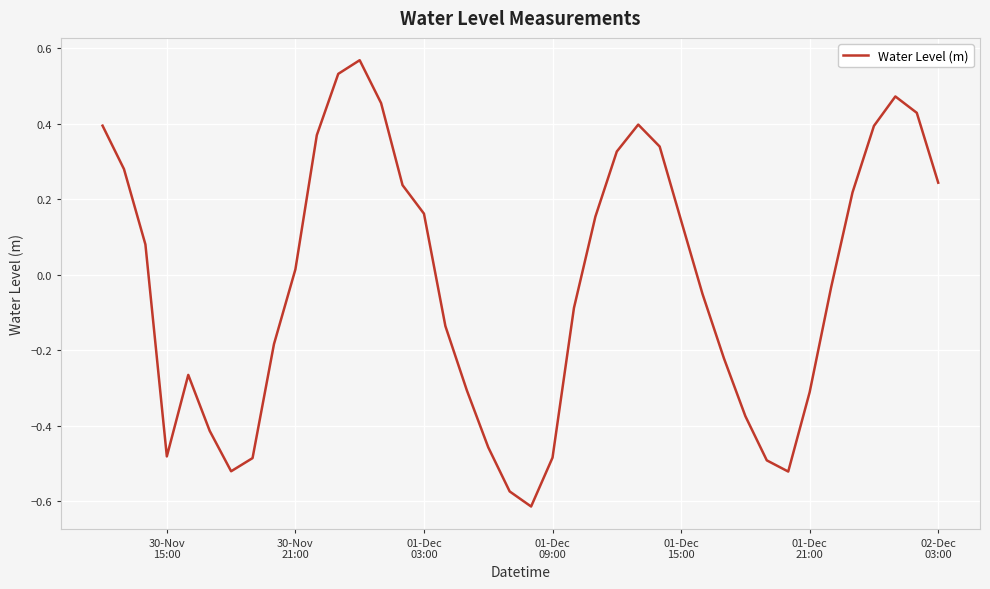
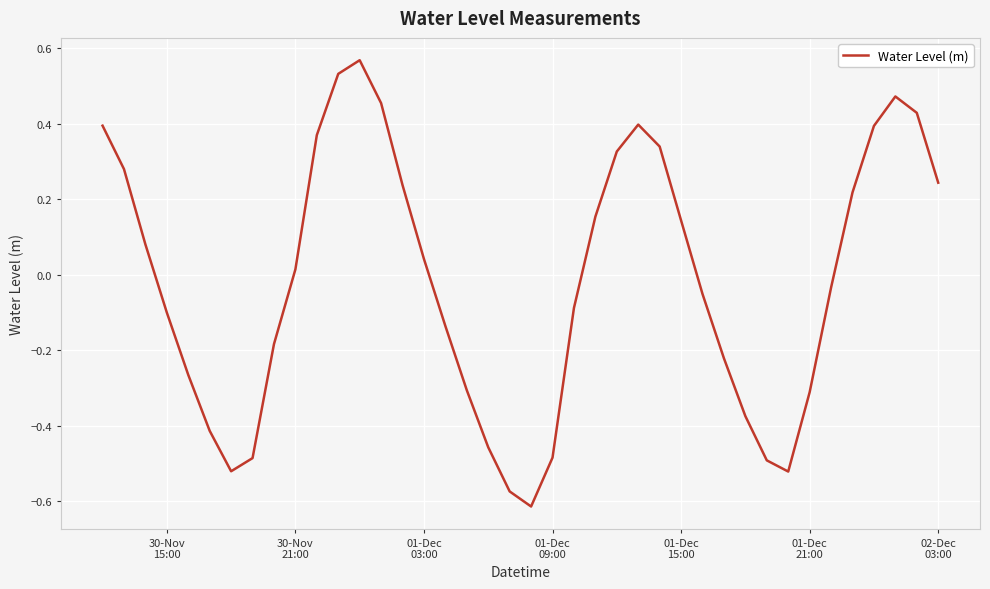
  {
-   "30-Nov 15:00": -0.48,
+   "30-Nov 15:00": -0.10,
    "30-Nov 21:00": 0.01,
-   "01-Dec 03:00": 0.16,
+   "01-Dec 03:00": 0.04,
    "01-Dec 09:00": -0.48,
    "01-Dec 15:00": 0.14,
    "01-Dec 21:00": -0.31,
    "02-Dec 03:00": 0.24
  }
